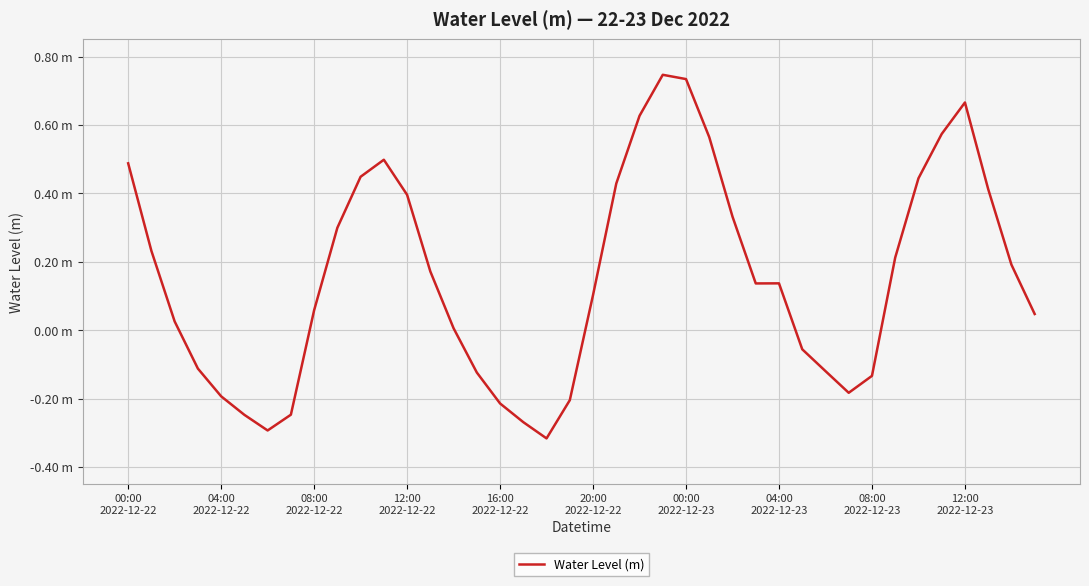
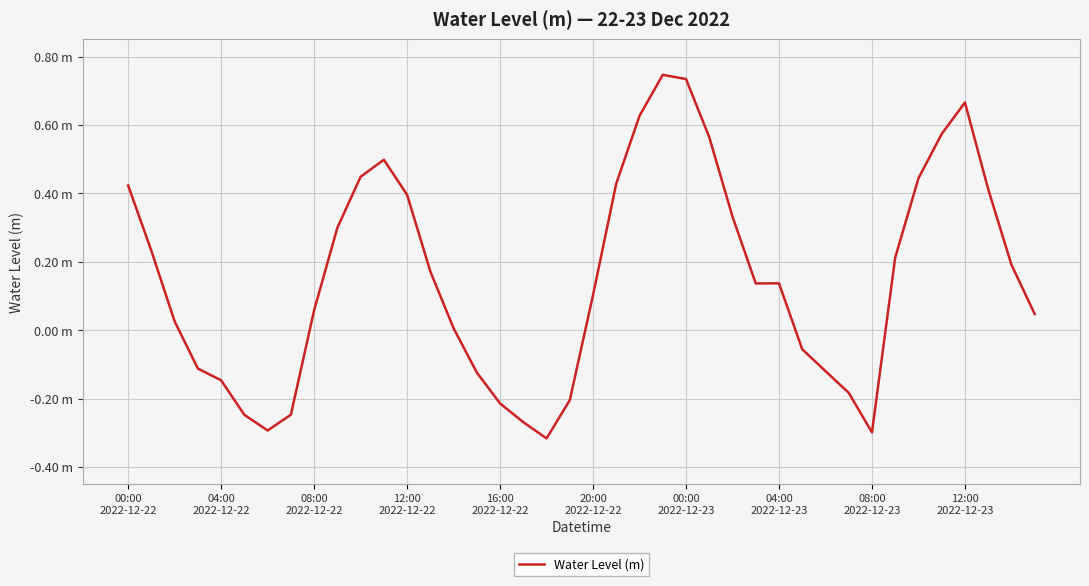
  {
-   "00:00 2022-12-22": "0.49 m",
-   "04:00 2022-12-22": "-0.19 m",
+   "00:00 2022-12-22": "0.42 m",
+   "04:00 2022-12-22": "-0.15 m",
    "08:00 2022-12-22": "0.06 m",
    "12:00 2022-12-22": "0.40 m",
    "16:00 2022-12-22": "-0.21 m",
    "20:00 2022-12-22": "0.10 m",
    "00:00 2022-12-23": "0.73 m",
    "04:00 2022-12-23": "0.14 m",
-   "08:00 2022-12-23": "-0.13 m",
+   "08:00 2022-12-23": "-0.30 m",
    "12:00 2022-12-23": "0.67 m"
  }
